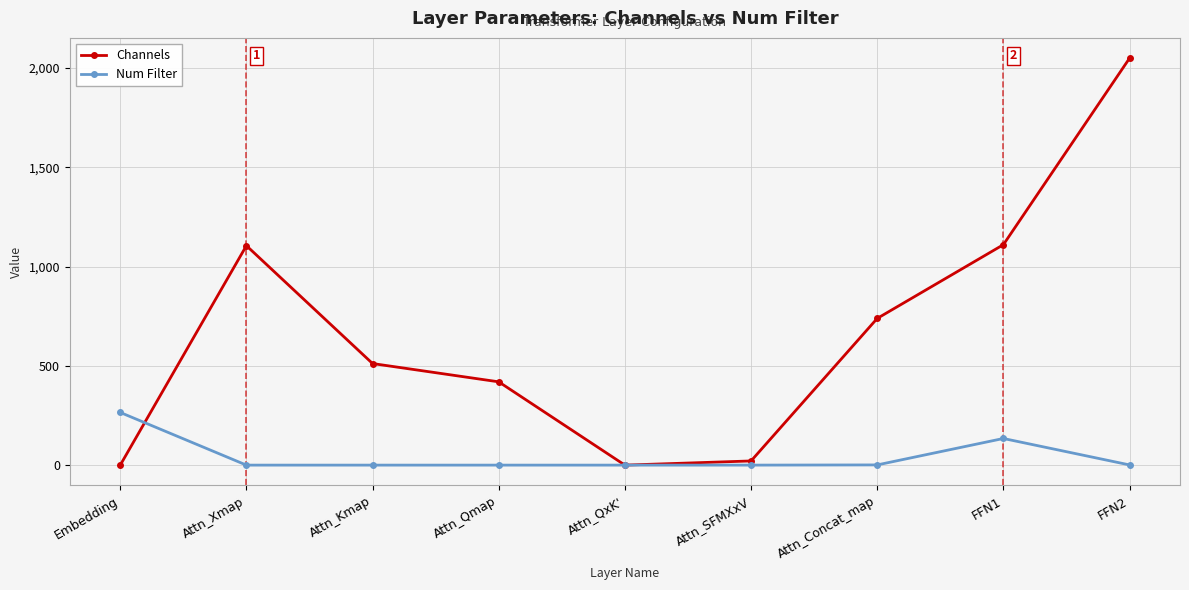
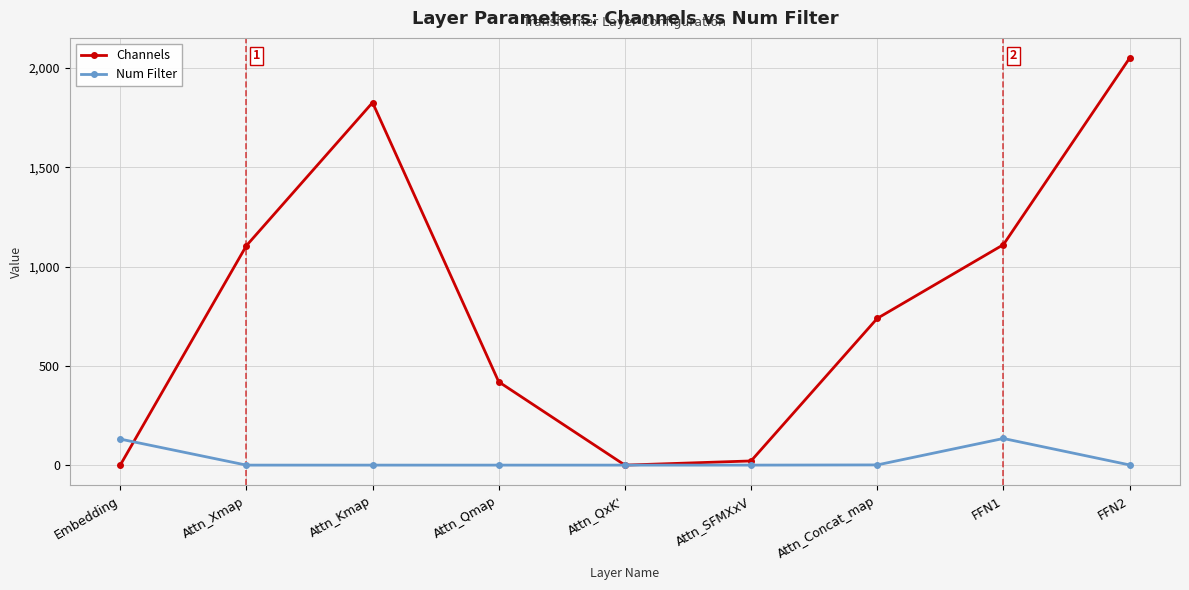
  {
    "Channels": {
      "Embedding": "0",
      "Attn_Xmap": "1,110",
-     "Attn_Kmap": "510",
+     "Attn_Kmap": "1,830",
      "Attn_Qmap": "420",
      "Attn_SFMXxV": "20",
      "Attn_Concat_map": "740",
      "FFN1": "1,110",
      "FFN2": "2,050"
    },
    "Num Filter": {
-     "Embedding": "270",
+     "Embedding": "130",
      "Attn_Xmap": "0",
      "Attn_Kmap": "0",
      "Attn_Qmap": "0",
      "Attn_SFMXxV": "0",
      "Attn_Concat_map": "0",
      "FFN1": "140",
      "FFN2": "0"
    }
  }
